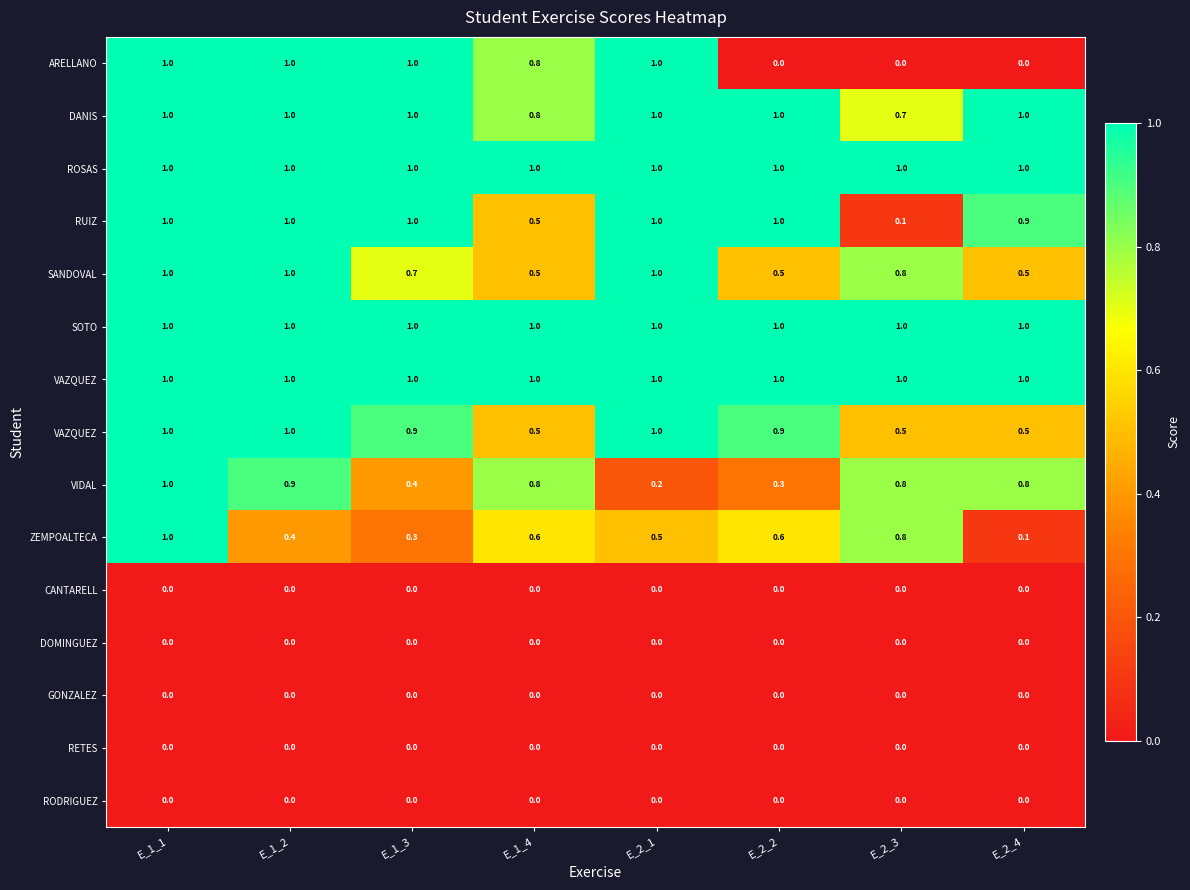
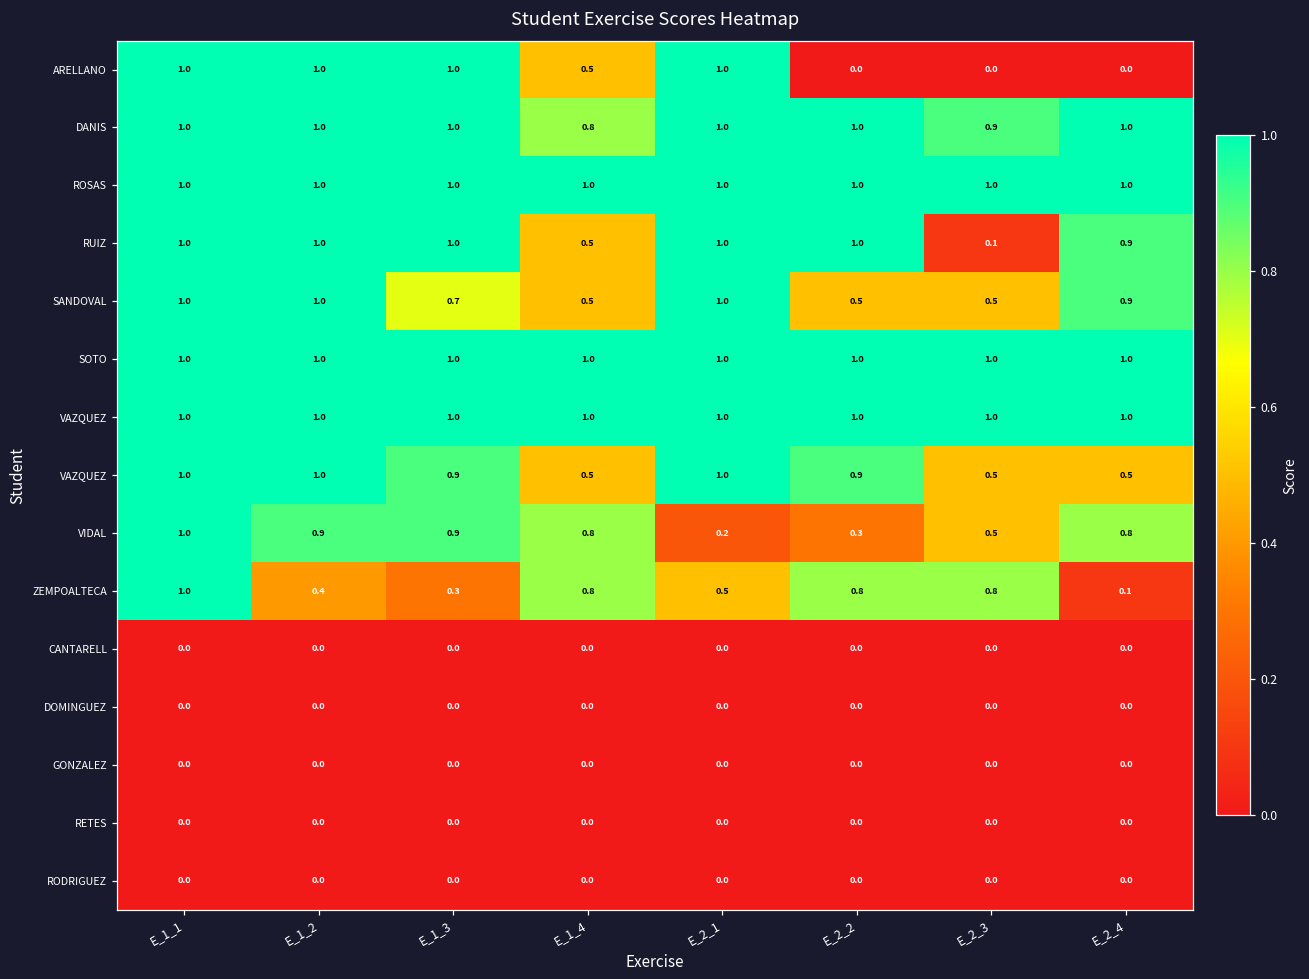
  {
    "ARELLANO": {
      "E_1_1": 1.0,
      "E_1_2": 1.0,
      "E_1_3": 1.0,
-     "E_1_4": 0.8,
+     "E_1_4": 0.5,
      "E_2_1": 1.0,
      "E_2_2": 0.0,
      "E_2_3": 0.0,
      "E_2_4": 0.0
    },
    "DANIS": {
      "E_1_1": 1.0,
      "E_1_2": 1.0,
      "E_1_3": 1.0,
      "E_1_4": 0.8,
      "E_2_1": 1.0,
      "E_2_2": 1.0,
-     "E_2_3": 0.7,
+     "E_2_3": 0.9,
      "E_2_4": 1.0
    },
    "ROSAS": {
      "E_1_1": 1.0,
      "E_1_2": 1.0,
      "E_1_3": 1.0,
      "E_1_4": 1.0,
      "E_2_1": 1.0,
      "E_2_2": 1.0,
      "E_2_3": 1.0,
      "E_2_4": 1.0
    },
    "RUIZ": {
      "E_1_1": 1.0,
      "E_1_2": 1.0,
      "E_1_3": 1.0,
      "E_1_4": 0.5,
      "E_2_1": 1.0,
      "E_2_2": 1.0,
      "E_2_3": 0.1,
      "E_2_4": 0.9
    },
    "SANDOVAL": {
      "E_1_1": 1.0,
      "E_1_2": 1.0,
      "E_1_3": 0.7,
      "E_1_4": 0.5,
      "E_2_1": 1.0,
      "E_2_2": 0.5,
-     "E_2_3": 0.8,
-     "E_2_4": 0.5
+     "E_2_3": 0.5,
+     "E_2_4": 0.9
    },
    "SOTO": {
      "E_1_1": 1.0,
      "E_1_2": 1.0,
      "E_1_3": 1.0,
      "E_1_4": 1.0,
      "E_2_1": 1.0,
      "E_2_2": 1.0,
      "E_2_3": 1.0,
      "E_2_4": 1.0
    },
    "VIDAL": {
      "E_1_1": 1.0,
      "E_1_2": 0.9,
-     "E_1_3": 0.4,
+     "E_1_3": 0.9,
      "E_1_4": 0.8,
      "E_2_1": 0.2,
      "E_2_2": 0.3,
-     "E_2_3": 0.8,
+     "E_2_3": 0.5,
      "E_2_4": 0.8
    },
    "ZEMPOALTECA": {
      "E_1_1": 1.0,
      "E_1_2": 0.4,
      "E_1_3": 0.3,
-     "E_1_4": 0.6,
+     "E_1_4": 0.8,
      "E_2_1": 0.5,
-     "E_2_2": 0.6,
+     "E_2_2": 0.8,
      "E_2_3": 0.8,
      "E_2_4": 0.1
    },
    "CANTARELL": {
      "E_1_1": 0.0,
      "E_1_2": 0.0,
      "E_1_3": 0.0,
      "E_1_4": 0.0,
      "E_2_1": 0.0,
      "E_2_2": 0.0,
      "E_2_3": 0.0,
      "E_2_4": 0.0
    },
    "DOMINGUEZ": {
      "E_1_1": 0.0,
      "E_1_2": 0.0,
      "E_1_3": 0.0,
      "E_1_4": 0.0,
      "E_2_1": 0.0,
      "E_2_2": 0.0,
      "E_2_3": 0.0,
      "E_2_4": 0.0
    },
    "GONZALEZ": {
      "E_1_1": 0.0,
      "E_1_2": 0.0,
      "E_1_3": 0.0,
      "E_1_4": 0.0,
      "E_2_1": 0.0,
      "E_2_2": 0.0,
      "E_2_3": 0.0,
      "E_2_4": 0.0
    },
    "RETES": {
      "E_1_1": 0.0,
      "E_1_2": 0.0,
      "E_1_3": 0.0,
      "E_1_4": 0.0,
      "E_2_1": 0.0,
      "E_2_2": 0.0,
      "E_2_3": 0.0,
      "E_2_4": 0.0
    },
    "RODRIGUEZ": {
      "E_1_1": 0.0,
      "E_1_2": 0.0,
      "E_1_3": 0.0,
      "E_1_4": 0.0,
      "E_2_1": 0.0,
      "E_2_2": 0.0,
      "E_2_3": 0.0,
      "E_2_4": 0.0
    }
  }
